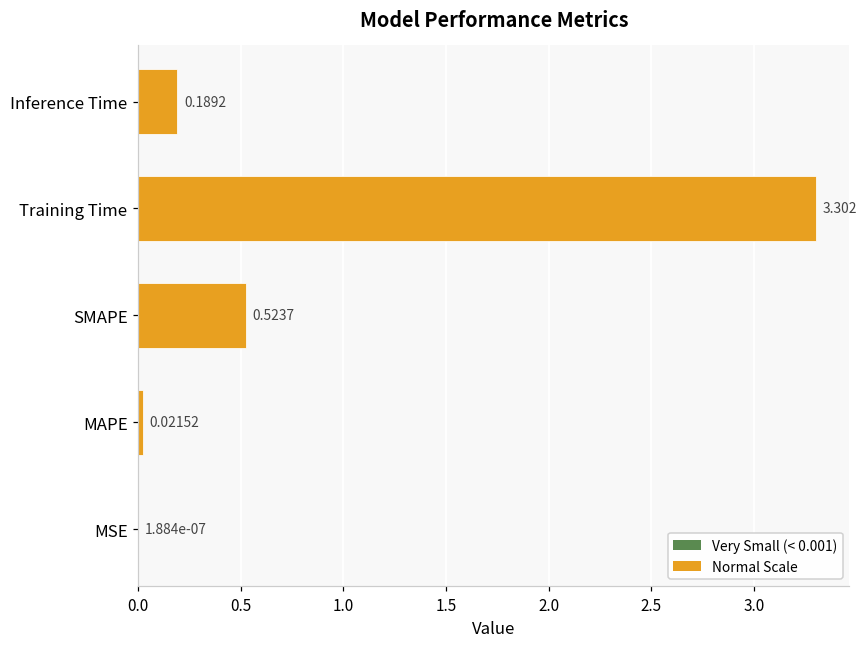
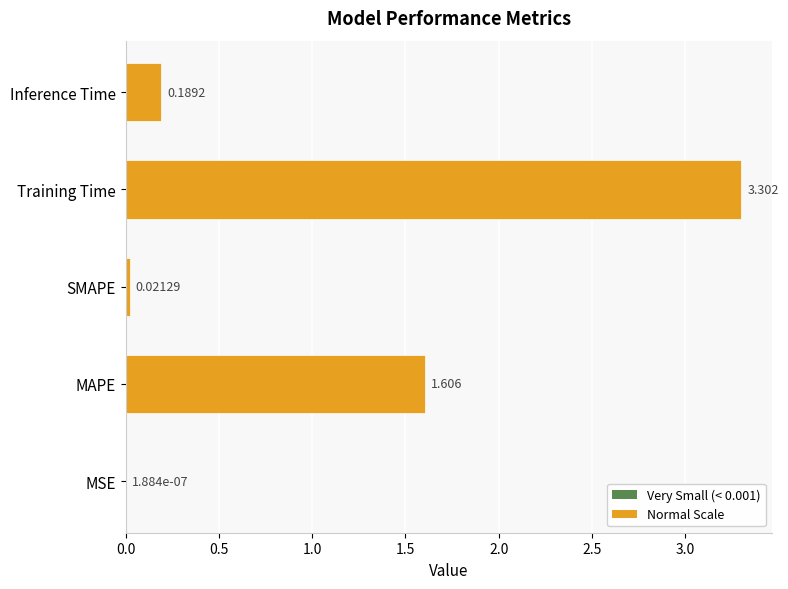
  {
    "Inference Time": "0.1892",
    "Training Time": "3.302",
-   "SMAPE": "0.5237",
-   "MAPE": "0.02152",
+   "SMAPE": "0.02129",
+   "MAPE": "1.606",
    "MSE": "1.884e-07"
  }
